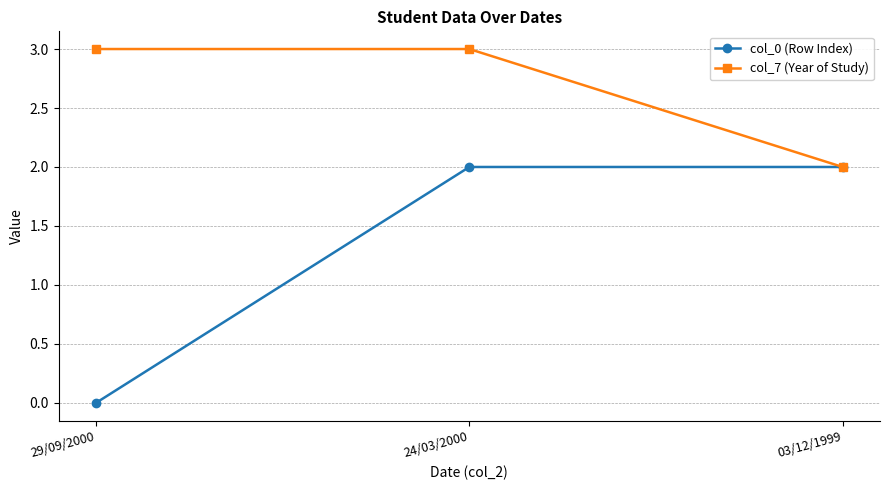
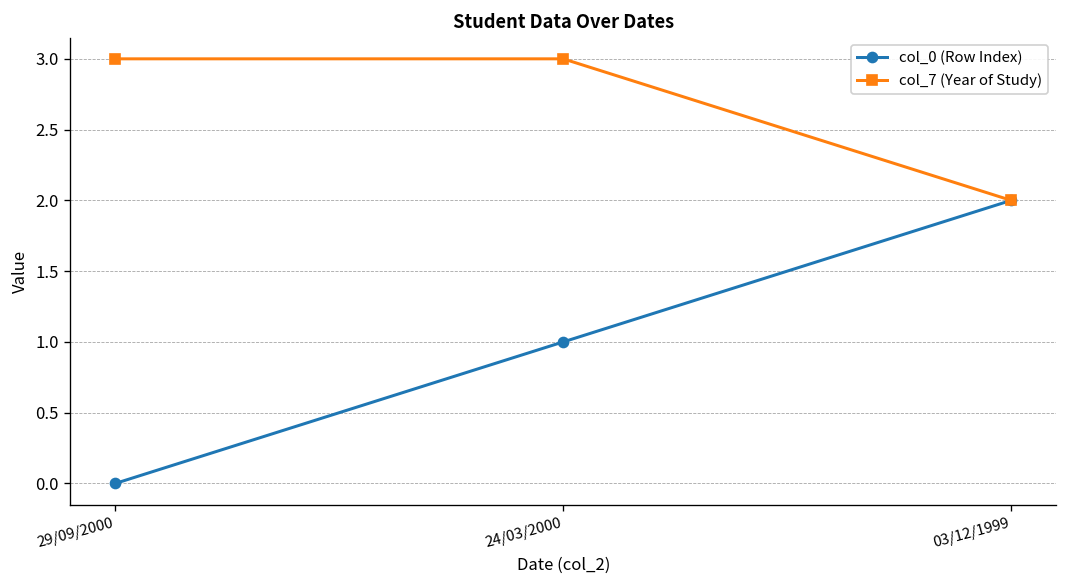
  {
    "col_0 (Row Index)": {
      "29/09/2000": 0,
-     "24/03/2000": 2
+     "24/03/2000": 1
    },
    "col_7 (Year of Study)": {
      "29/09/2000": 3,
      "24/03/2000": 3
    }
  }
